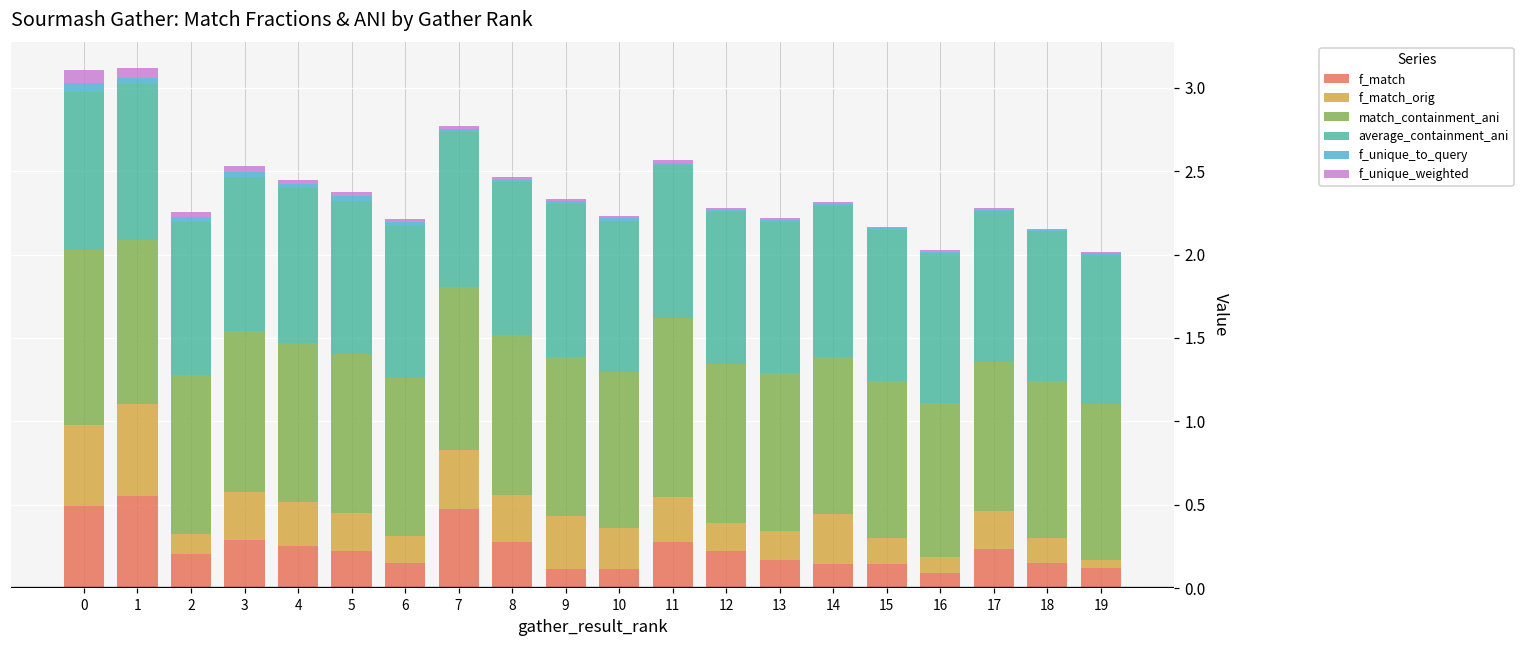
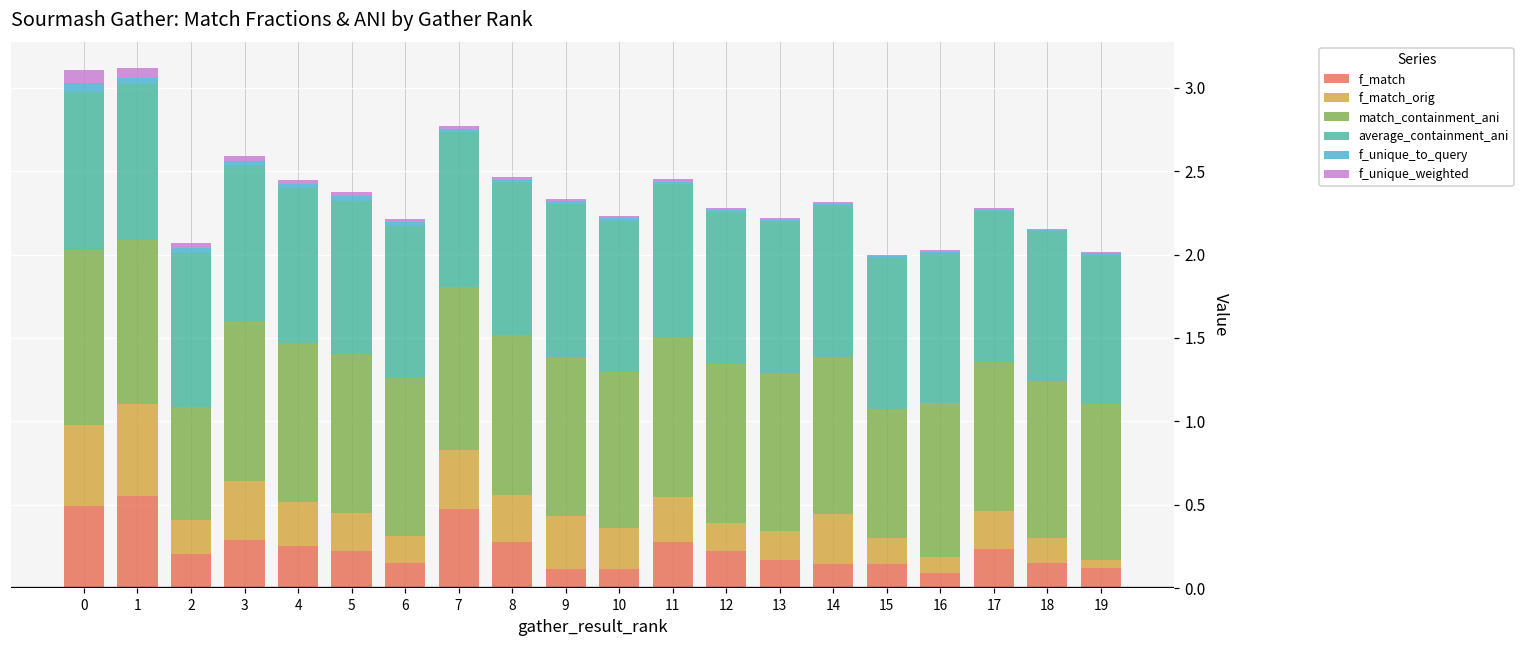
  {
    "f_match_orig": {
      "0": 0.49,
      "1": 0.55,
-     "2": 0.12,
-     "3": 0.29,
+     "2": 0.21,
+     "3": 0.35,
      "4": 0.26,
      "5": 0.23,
      "6": 0.17,
      "7": 0.35,
      "8": 0.28,
      "9": 0.32,
      "10": 0.25,
      "11": 0.27,
      "12": 0.17,
      "13": 0.17,
      "14": 0.30,
      "15": 0.15,
      "16": 0.09,
      "17": 0.23,
      "18": 0.15,
      "19": 0.04
    },
    "match_containment_ani": {
      "0": 1.05,
      "1": 0.98,
-     "2": 0.95,
+     "2": 0.68,
      "3": 0.96,
      "4": 0.96,
      "5": 0.95,
      "6": 0.94,
      "7": 0.98,
      "8": 0.96,
      "9": 0.95,
      "10": 0.94,
-     "11": 1.07,
+     "11": 0.96,
      "12": 0.95,
      "13": 0.94,
      "14": 0.94,
-     "15": 0.94,
+     "15": 0.77,
      "16": 0.93,
      "17": 0.89,
      "18": 0.94,
      "19": 0.94
    },
    "f_unique_weighted": {
      "0": 0.07,
      "1": 0.06,
      "2": 0.03,
      "3": 0.03,
      "4": 0.02,
      "5": 0.02,
      "6": 0.02,
      "7": 0.02,
      "8": 0.02
    }
  }
